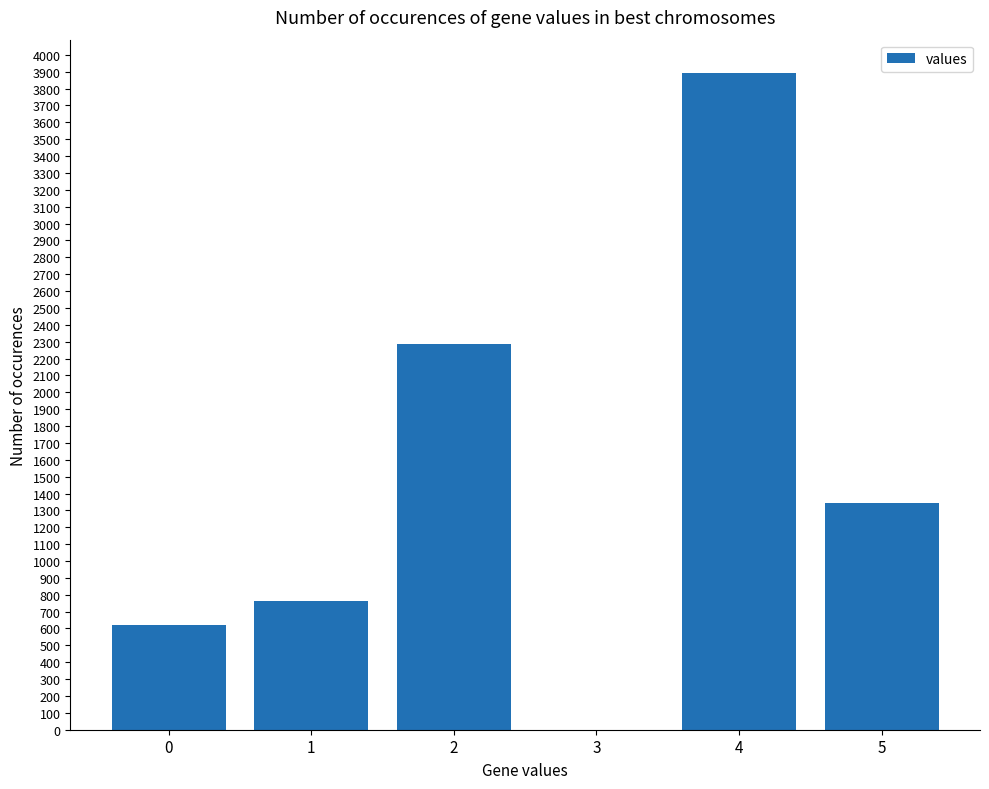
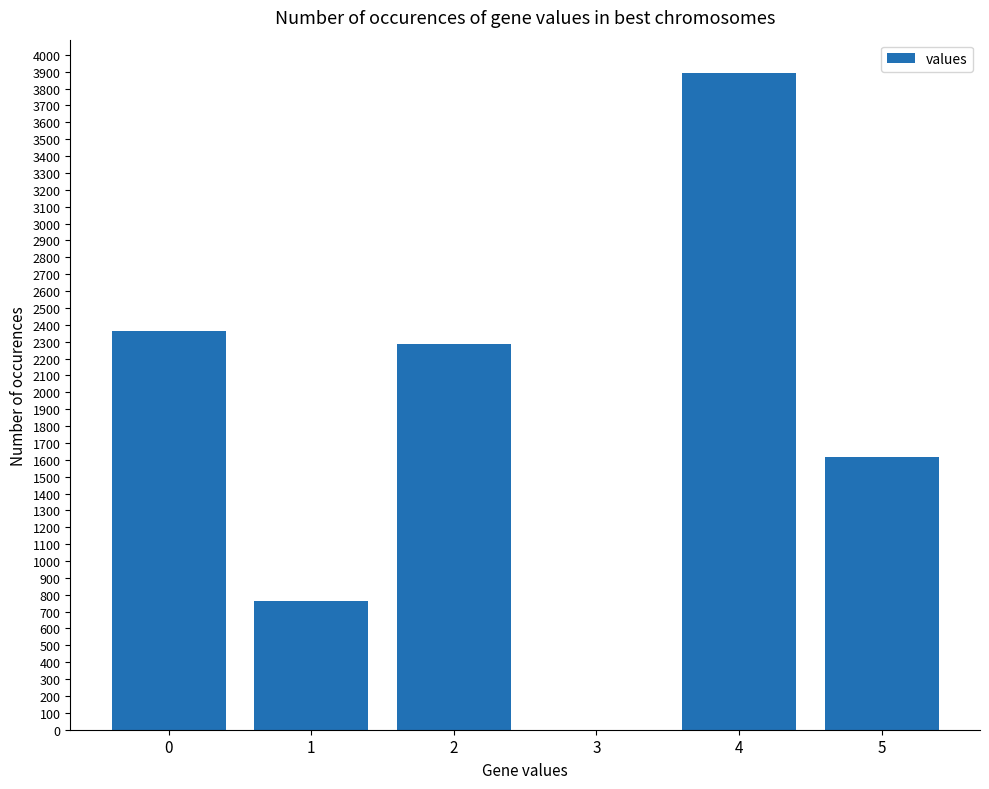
  {
-   "0": 620,
+   "0": 2360,
    "1": 760,
    "2": 2280,
    "3": 0,
    "4": 3900,
-   "5": 1340
+   "5": 1620
  }
